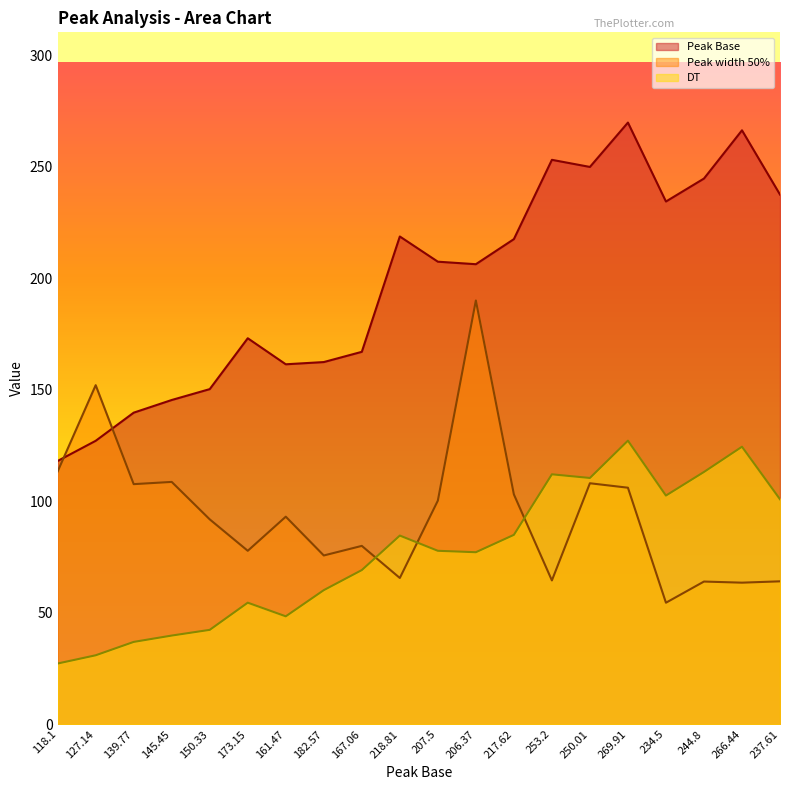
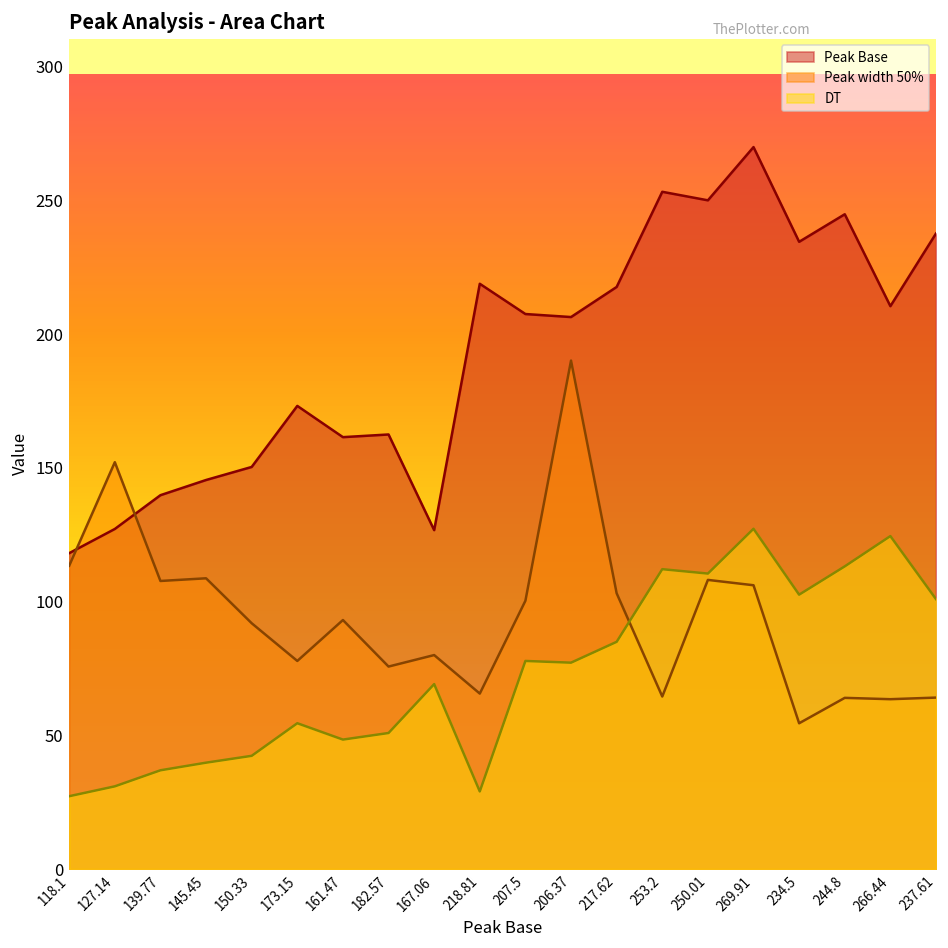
  {
    "Peak Base": {
      "118.1": 118,
      "127.14": 127,
      "139.77": 140,
      "145.45": 145,
      "150.33": 150,
      "173.15": 173,
      "161.47": 161,
      "182.57": 162,
-     "167.06": 167,
+     "167.06": 127,
      "218.81": 219,
      "207.5": 208,
      "206.37": 206,
      "217.62": 218,
      "253.2": 253,
      "250.01": 250,
      "269.91": 270,
      "234.5": 235,
      "244.8": 245,
-     "266.44": 266,
+     "266.44": 210,
      "237.61": 238
    },
    "Peak width 50%": {
      "118.1": 113,
      "127.14": 152,
      "139.77": 108,
      "145.45": 109,
      "150.33": 92,
      "173.15": 78,
      "161.47": 93,
      "182.57": 76,
      "167.06": 80,
      "218.81": 66,
      "207.5": 100,
      "206.37": 190,
      "217.62": 103,
      "253.2": 65,
      "250.01": 108,
      "269.91": 106,
      "234.5": 55,
      "244.8": 64,
      "266.44": 64,
      "237.61": 64
    },
    "DT": {
      "118.1": 27,
      "127.14": 31,
      "139.77": 37,
      "145.45": 40,
      "150.33": 42,
      "173.15": 55,
      "161.47": 48,
-     "182.57": 60,
+     "182.57": 51,
      "167.06": 69,
-     "218.81": 85,
+     "218.81": 29,
      "207.5": 78,
      "206.37": 77,
      "217.62": 85,
      "253.2": 112,
      "250.01": 110,
      "269.91": 127,
      "234.5": 103,
      "244.8": 113,
      "266.44": 124,
      "237.61": 101
    }
  }
